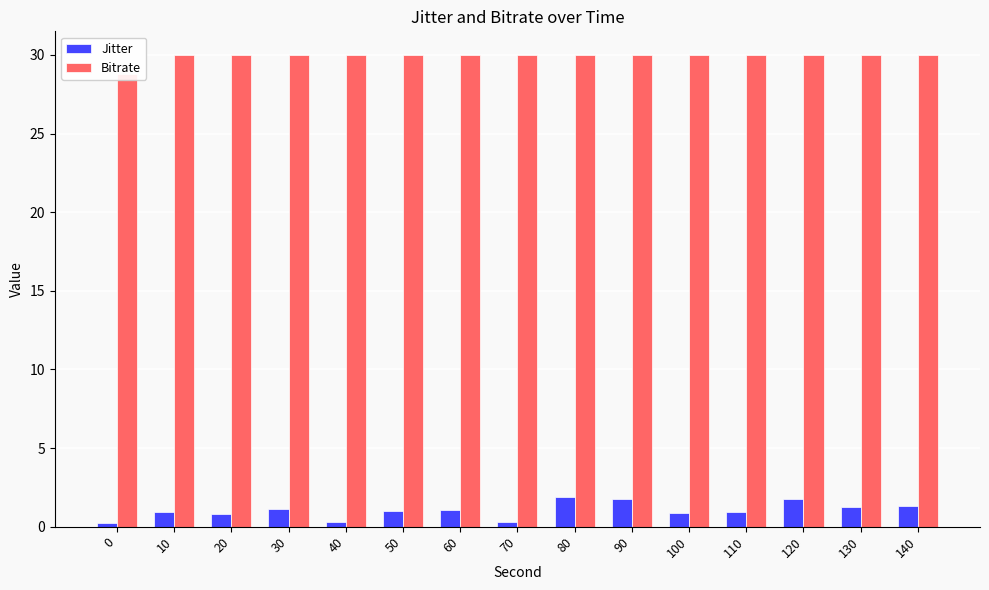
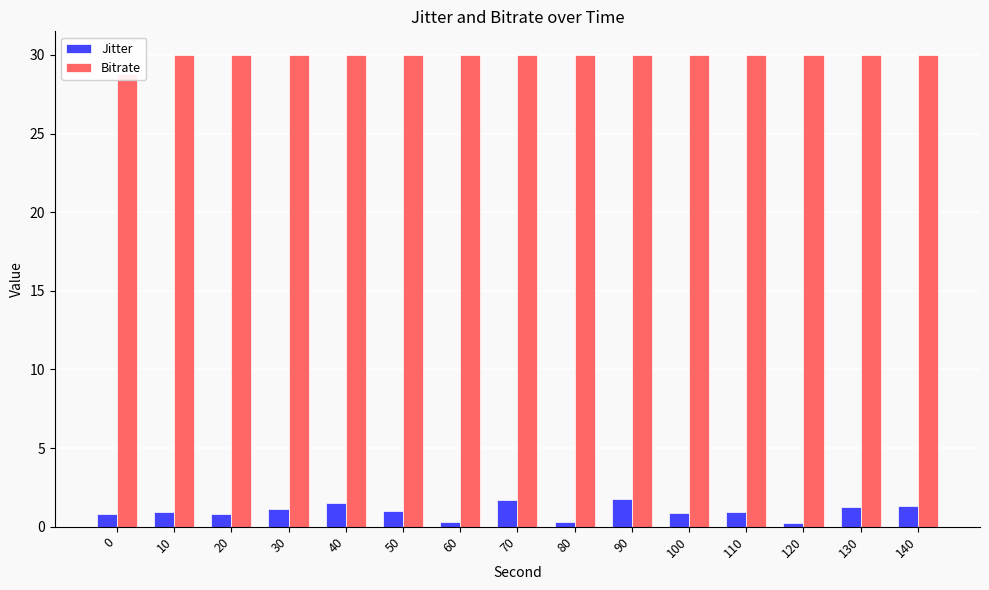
  {
    "Jitter": {
-     "0": 0.3,
+     "0": 0.8,
      "10": 0.9,
      "20": 0.8,
      "30": 1.1,
-     "40": 0.3,
+     "40": 1.5,
      "50": 1.0,
-     "60": 1.0,
-     "70": 0.3,
-     "80": 1.9,
+     "60": 0.3,
+     "70": 1.7,
+     "80": 0.3,
      "90": 1.8,
      "100": 0.9,
      "110": 1.0,
-     "120": 1.8,
+     "120": 0.2,
      "130": 1.2,
      "140": 1.3
    },
    "Bitrate": {
      "10": 30.0,
      "20": 30.0,
      "30": 30.0,
      "40": 30.0,
      "50": 30.0,
      "60": 30.0,
      "70": 30.0,
      "80": 30.0,
      "90": 30.0,
      "100": 30.0,
      "110": 30.0,
      "120": 30.0,
      "130": 30.0,
      "140": 30.0
    }
  }
